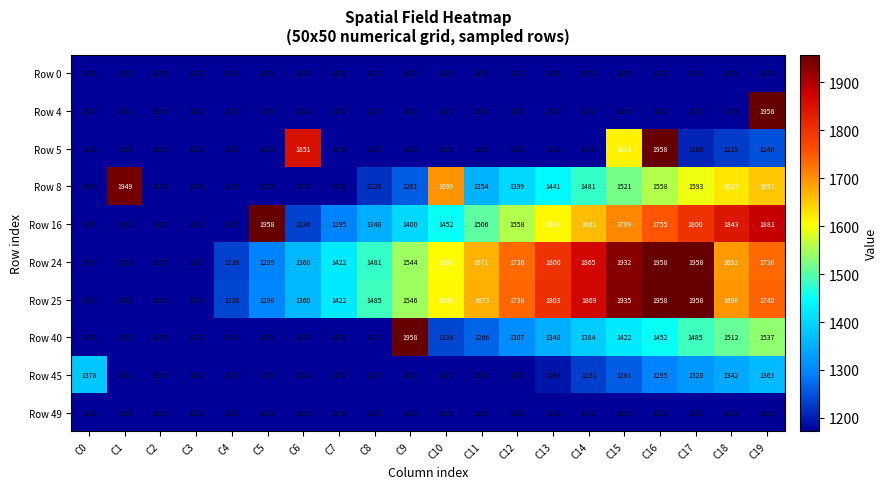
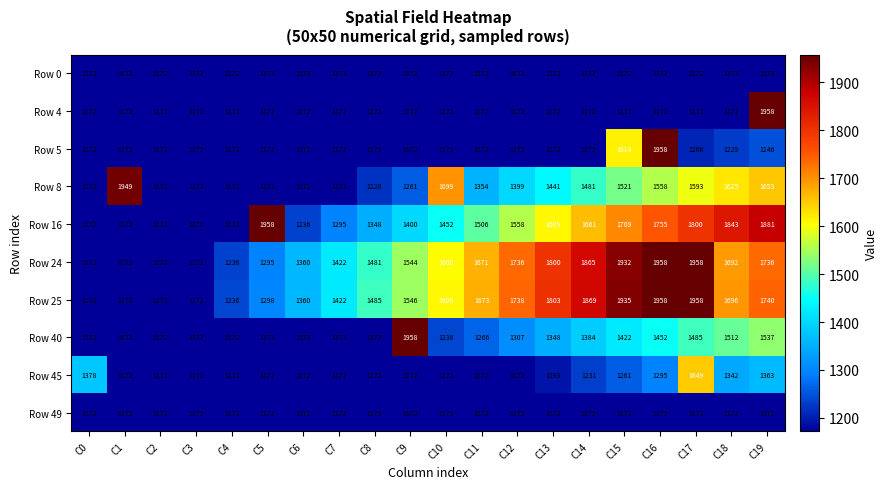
  {
    "Row 0": {
      "C0": 1172,
      "C1": 1172,
      "C2": 1172,
      "C3": 1172,
      "C4": 1172,
      "C5": 1172,
      "C6": 1172,
      "C7": 1172,
      "C8": 1172,
      "C9": 1172,
      "C10": 1172,
      "C11": 1172,
      "C12": 1172,
      "C13": 1172,
      "C14": 1172,
      "C15": 1172,
      "C16": 1172,
      "C17": 1172,
      "C18": 1172,
      "C19": 1172
    },
    "Row 4": {
      "C0": 1172,
      "C1": 1172,
      "C2": 1172,
      "C3": 1172,
      "C4": 1172,
      "C5": 1172,
      "C6": 1172,
      "C7": 1172,
      "C8": 1172,
      "C9": 1172,
      "C10": 1172,
      "C11": 1172,
      "C12": 1172,
      "C13": 1172,
      "C14": 1172,
      "C15": 1172,
      "C16": 1172,
      "C17": 1172,
      "C18": 1172,
      "C19": 1958
    },
    "Row 5": {
      "C0": 1172,
      "C1": 1172,
      "C2": 1172,
      "C3": 1172,
      "C4": 1172,
      "C5": 1172,
-     "C6": 1851,
+     "C6": 1172,
      "C7": 1172,
      "C8": 1172,
      "C9": 1172,
      "C10": 1172,
      "C11": 1172,
      "C12": 1172,
      "C13": 1172,
      "C14": 1172,
      "C15": 1614,
      "C16": 1958,
      "C17": 1206,
      "C18": 1229,
      "C19": 1246
    },
    "Row 8": {
      "C0": 1172,
      "C1": 1949,
      "C2": 1172,
      "C3": 1172,
      "C4": 1172,
      "C5": 1172,
      "C6": 1172,
      "C7": 1172,
      "C8": 1220,
      "C9": 1261,
      "C10": 1699,
      "C11": 1354,
      "C12": 1399,
      "C13": 1441,
      "C14": 1481,
      "C15": 1521,
      "C16": 1558,
      "C17": 1593,
      "C18": 1625,
      "C19": 1653
    },
    "Row 16": {
      "C0": 1172,
      "C1": 1172,
      "C2": 1172,
      "C3": 1172,
      "C4": 1172,
      "C5": 1958,
      "C6": 1236,
      "C7": 1295,
      "C8": 1348,
      "C9": 1400,
      "C10": 1452,
      "C11": 1506,
      "C12": 1558,
      "C13": 1609,
      "C14": 1661,
      "C15": 1709,
      "C16": 1755,
      "C17": 1800,
      "C18": 1843,
      "C19": 1881
    },
    "Row 24": {
      "C0": 1172,
      "C1": 1172,
      "C2": 1172,
      "C3": 1172,
      "C4": 1236,
      "C5": 1295,
      "C6": 1360,
      "C7": 1422,
      "C8": 1481,
      "C9": 1544,
      "C10": 1608,
      "C11": 1671,
      "C12": 1736,
      "C13": 1800,
      "C14": 1865,
      "C15": 1932,
      "C16": 1958,
      "C17": 1958,
      "C18": 1692,
      "C19": 1736
    },
    "Row 25": {
      "C0": 1172,
      "C1": 1172,
      "C2": 1172,
      "C3": 1172,
      "C4": 1236,
      "C5": 1298,
      "C6": 1360,
      "C7": 1422,
      "C8": 1485,
      "C9": 1546,
      "C10": 1609,
      "C11": 1673,
      "C12": 1738,
      "C13": 1803,
      "C14": 1869,
      "C15": 1935,
      "C16": 1958,
      "C17": 1958,
      "C18": 1696,
      "C19": 1740
    },
    "Row 40": {
      "C0": 1172,
      "C1": 1172,
      "C2": 1172,
      "C3": 1172,
      "C4": 1172,
      "C5": 1172,
      "C6": 1172,
      "C7": 1172,
      "C8": 1172,
      "C9": 1958,
      "C10": 1238,
      "C11": 1266,
      "C12": 1307,
      "C13": 1348,
      "C14": 1384,
      "C15": 1422,
      "C16": 1452,
      "C17": 1485,
      "C18": 1512,
      "C19": 1537
    },
    "Row 45": {
      "C0": 1378,
      "C1": 1172,
      "C2": 1172,
      "C3": 1172,
      "C4": 1172,
      "C5": 1172,
      "C6": 1172,
      "C7": 1172,
      "C8": 1172,
      "C9": 1172,
      "C10": 1172,
      "C11": 1172,
      "C12": 1172,
      "C13": 1193,
      "C14": 1231,
      "C15": 1261,
      "C16": 1295,
-     "C17": 1320,
+     "C17": 1649,
      "C18": 1342,
      "C19": 1363
    },
    "Row 49": {
      "C0": 1172,
      "C1": 1172,
      "C2": 1172,
      "C3": 1172,
      "C4": 1172,
      "C5": 1172,
      "C6": 1172,
      "C7": 1172,
      "C8": 1172,
      "C9": 1172,
      "C10": 1172,
      "C11": 1172,
      "C12": 1172,
      "C13": 1172,
      "C14": 1172,
      "C15": 1172,
      "C16": 1172,
      "C17": 1172,
      "C18": 1172,
      "C19": 1172
    }
  }
